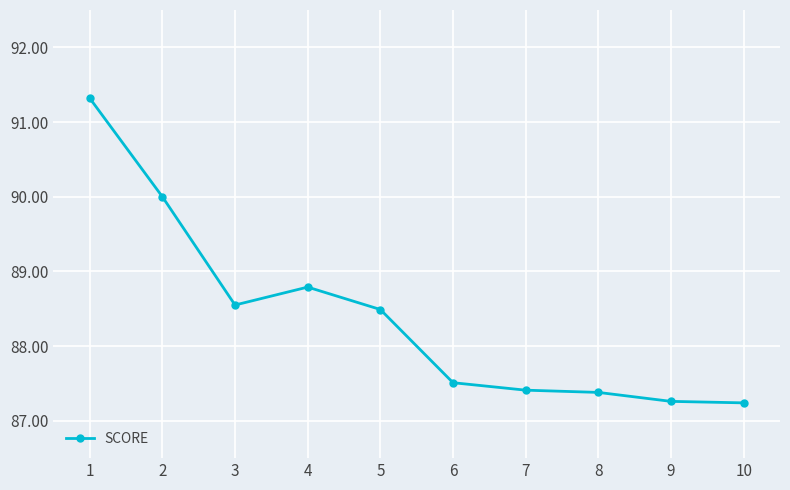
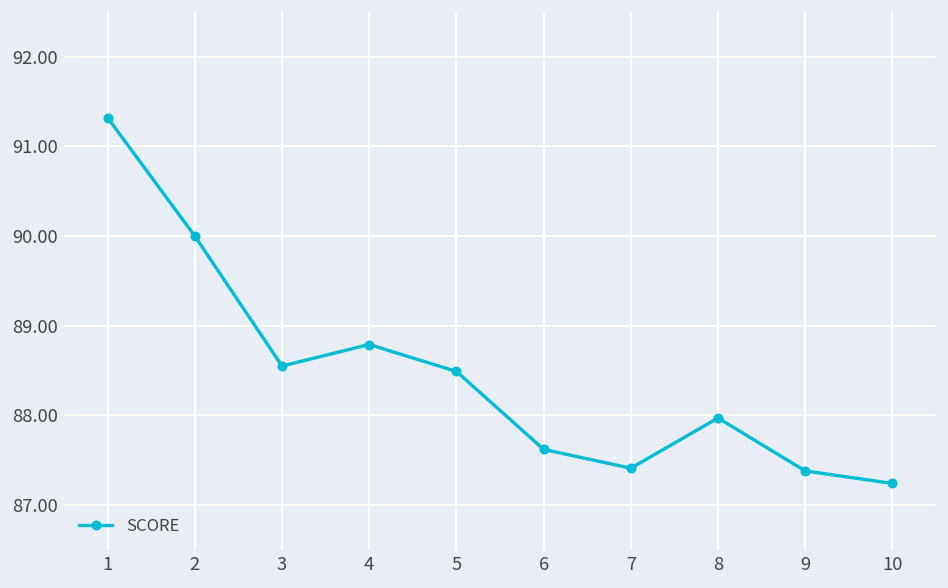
  {
    "1": 91.3,
    "2": 90.0,
    "3": 88.6,
    "4": 88.8,
    "5": 88.5,
-   "6": 87.5,
+   "6": 87.6,
    "7": 87.4,
-   "8": 87.4,
-   "9": 87.3,
+   "8": 88.0,
+   "9": 87.4,
    "10": 87.2
  }
